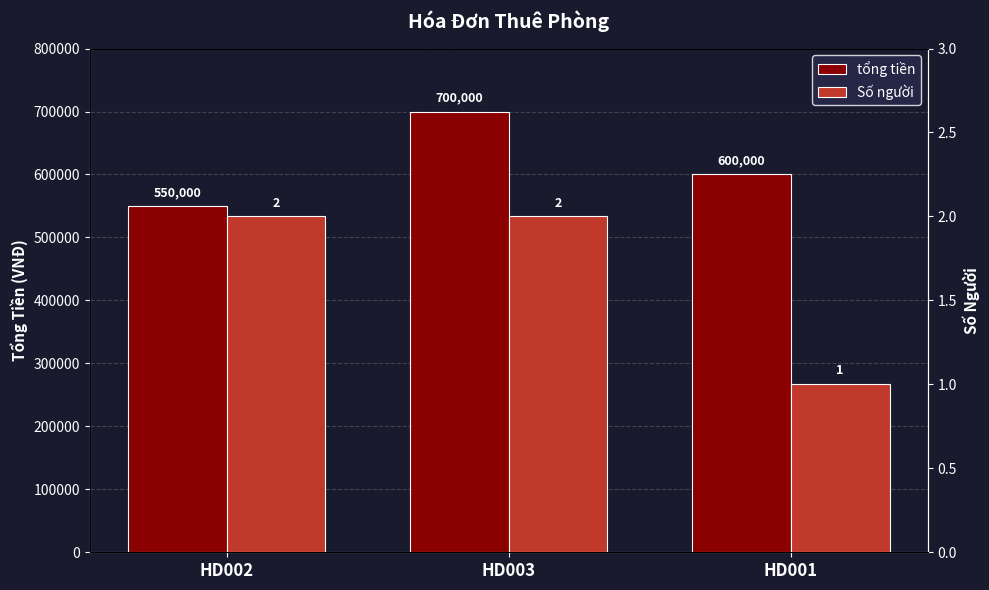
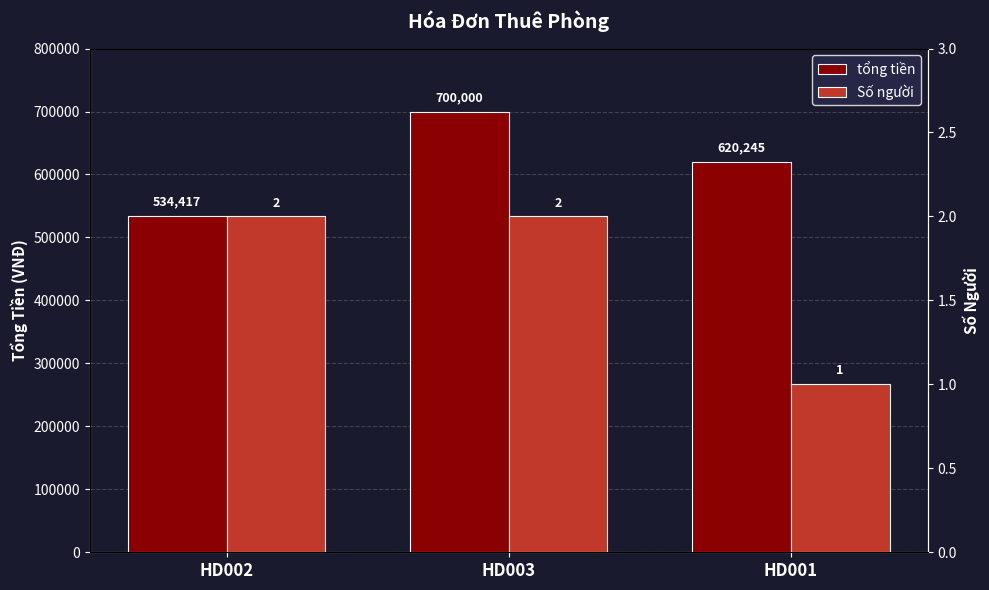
  {
    "tổng tiền": {
-     "HD002": "550,000",
+     "HD002": "534,417",
      "HD003": "700,000",
-     "HD001": "600,000"
+     "HD001": "620,245"
    },
    "Số người": {
      "HD002": "2",
      "HD003": "2",
      "HD001": "1"
    }
  }
